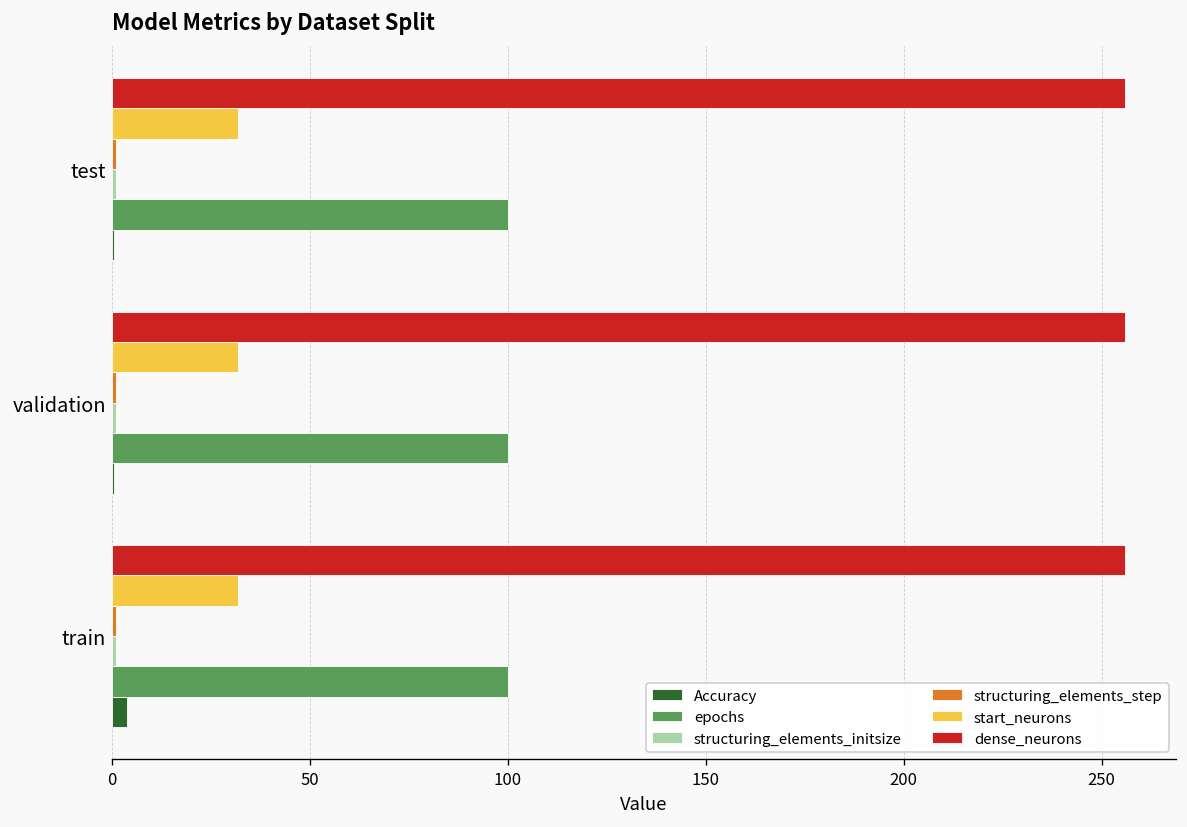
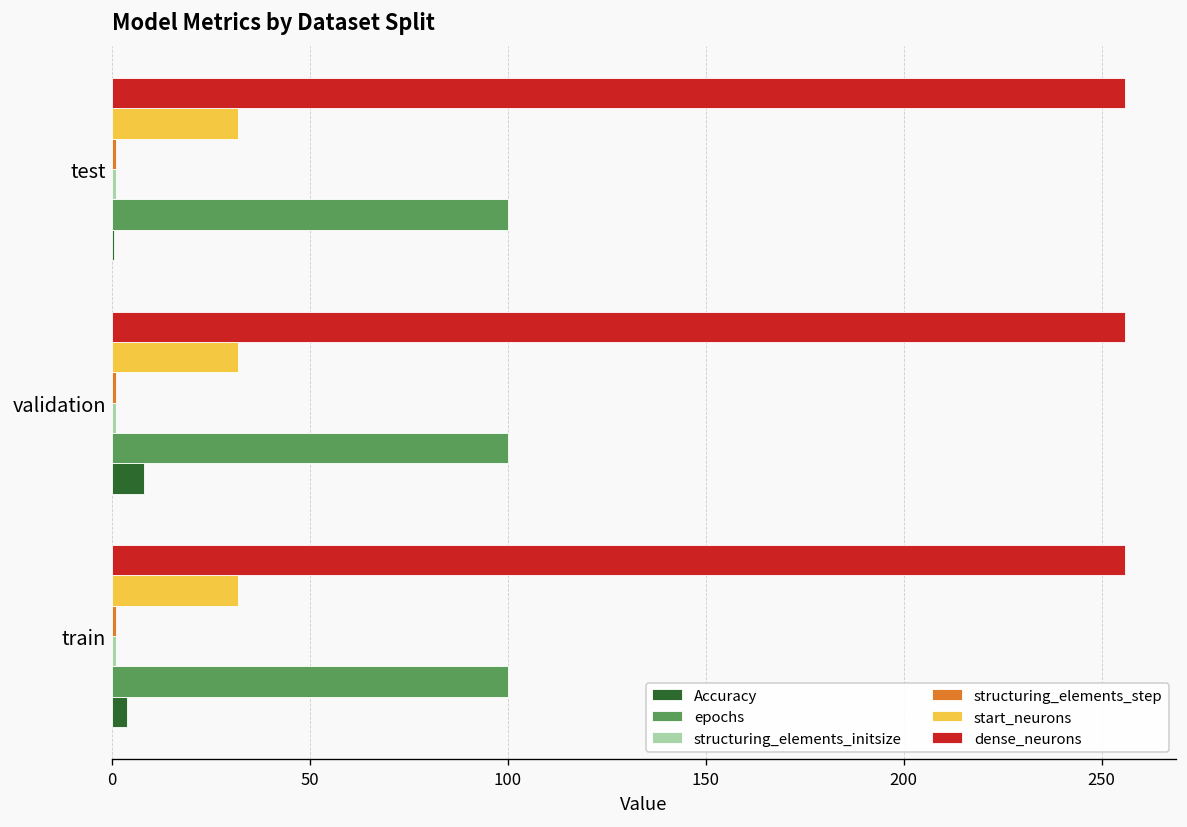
  {
    "Accuracy": {
-     "validation": 1,
+     "validation": 8,
      "train": 4
    },
    "epochs": {
      "test": 100,
      "validation": 100,
      "train": 100
    },
    "structuring_elements_initsize": {
      "test": 1,
      "validation": 1,
      "train": 1
    },
    "structuring_elements_step": {
      "test": 1,
      "validation": 1,
      "train": 1
    },
    "start_neurons": {
      "test": 32,
      "validation": 32,
      "train": 32
    },
    "dense_neurons": {
      "test": 256,
      "validation": 256,
      "train": 256
    }
  }
